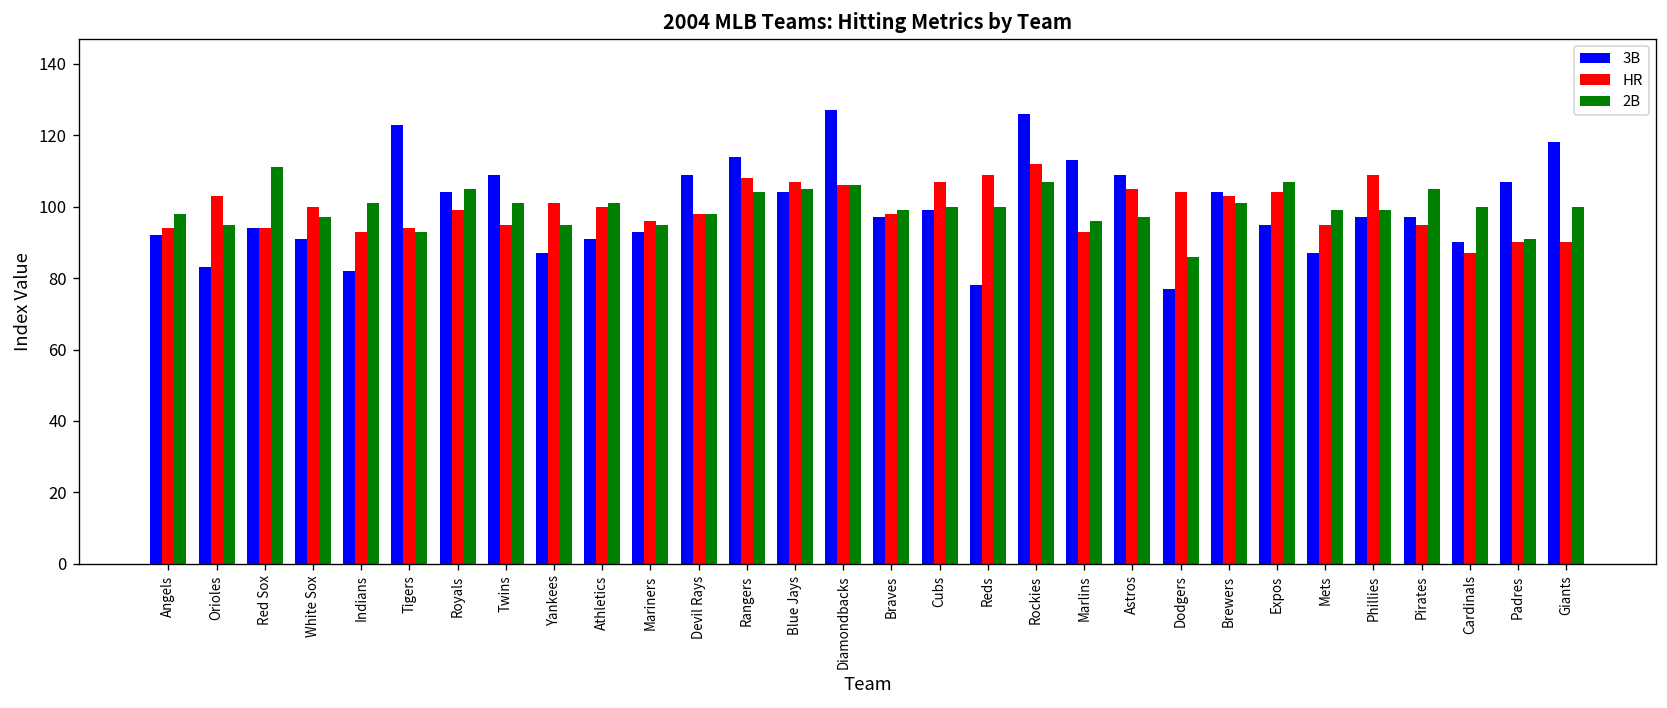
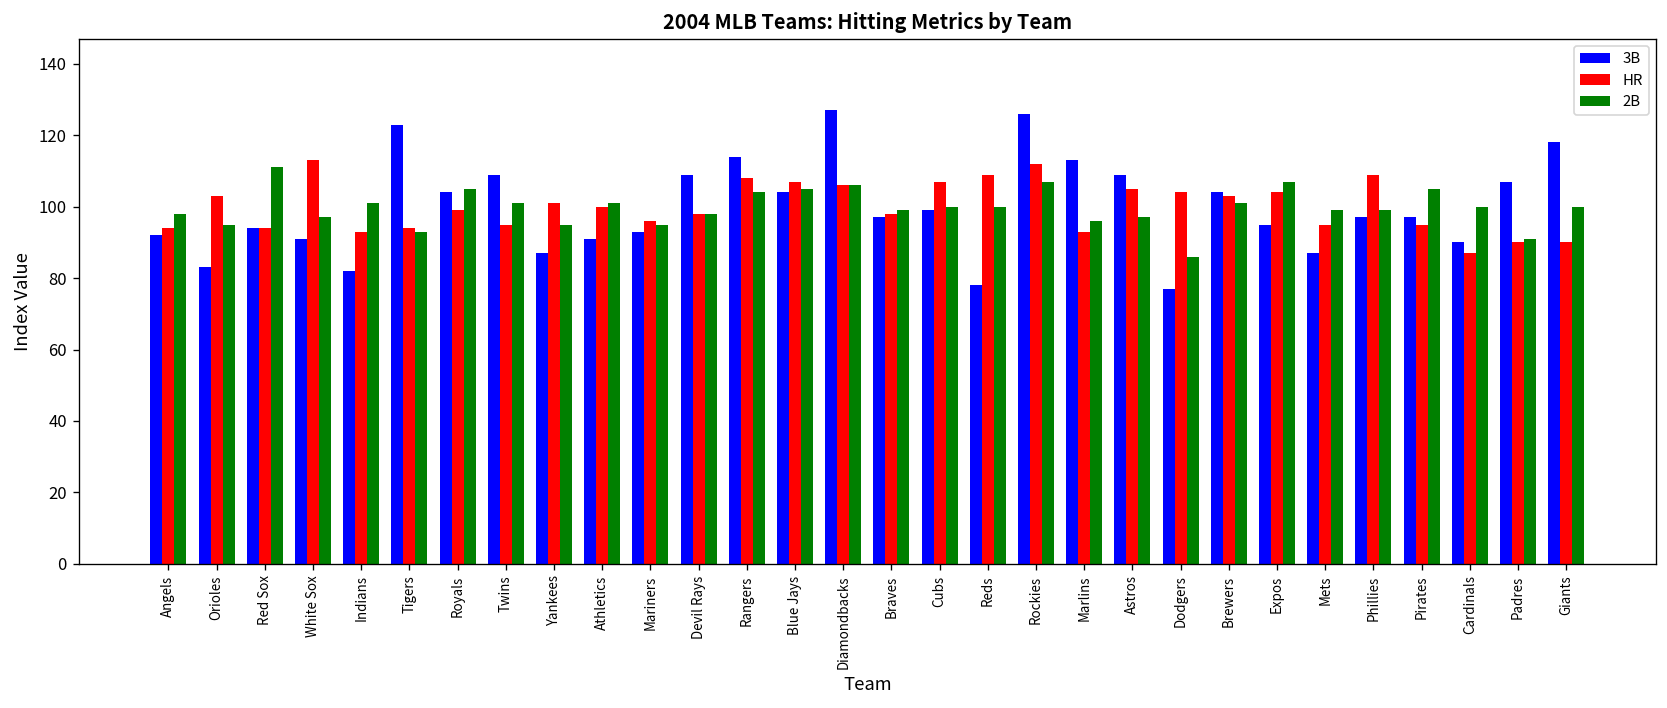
  {
    "3B": {
      "Angels": 92,
      "Orioles": 83,
      "Red Sox": 94,
      "White Sox": 91,
      "Indians": 82,
      "Tigers": 123,
      "Royals": 104,
      "Twins": 109,
      "Yankees": 87,
      "Athletics": 91,
      "Mariners": 93,
      "Devil Rays": 109,
      "Rangers": 114,
      "Blue Jays": 104,
      "Diamondbacks": 127,
      "Braves": 97,
      "Cubs": 99,
      "Reds": 78,
      "Rockies": 126,
      "Marlins": 113,
      "Astros": 109,
      "Dodgers": 77,
      "Brewers": 104,
      "Expos": 95,
      "Mets": 87,
      "Phillies": 97,
      "Pirates": 97,
      "Cardinals": 90,
      "Padres": 107,
      "Giants": 118
    },
    "HR": {
      "Angels": 94,
      "Orioles": 103,
      "Red Sox": 94,
-     "White Sox": 100,
+     "White Sox": 113,
      "Indians": 93,
      "Tigers": 94,
      "Royals": 99,
      "Twins": 95,
      "Yankees": 101,
      "Athletics": 100,
      "Mariners": 96,
      "Devil Rays": 98,
      "Rangers": 108,
      "Blue Jays": 107,
      "Diamondbacks": 106,
      "Braves": 98,
      "Cubs": 107,
      "Reds": 109,
      "Rockies": 112,
      "Marlins": 93,
      "Astros": 105,
      "Dodgers": 104,
      "Brewers": 103,
      "Expos": 104,
      "Mets": 95,
      "Phillies": 109,
      "Pirates": 95,
      "Cardinals": 87,
      "Padres": 90,
      "Giants": 90
    },
    "2B": {
      "Angels": 98,
      "Orioles": 95,
      "Red Sox": 111,
      "White Sox": 97,
      "Indians": 101,
      "Tigers": 93,
      "Royals": 105,
      "Twins": 101,
      "Yankees": 95,
      "Athletics": 101,
      "Mariners": 95,
      "Devil Rays": 98,
      "Rangers": 104,
      "Blue Jays": 105,
      "Diamondbacks": 106,
      "Braves": 99,
      "Cubs": 100,
      "Reds": 100,
      "Rockies": 107,
      "Marlins": 96,
      "Astros": 97,
      "Dodgers": 86,
      "Brewers": 101,
      "Expos": 107,
      "Mets": 99,
      "Phillies": 99,
      "Pirates": 105,
      "Cardinals": 100,
      "Padres": 91,
      "Giants": 100
    }
  }
